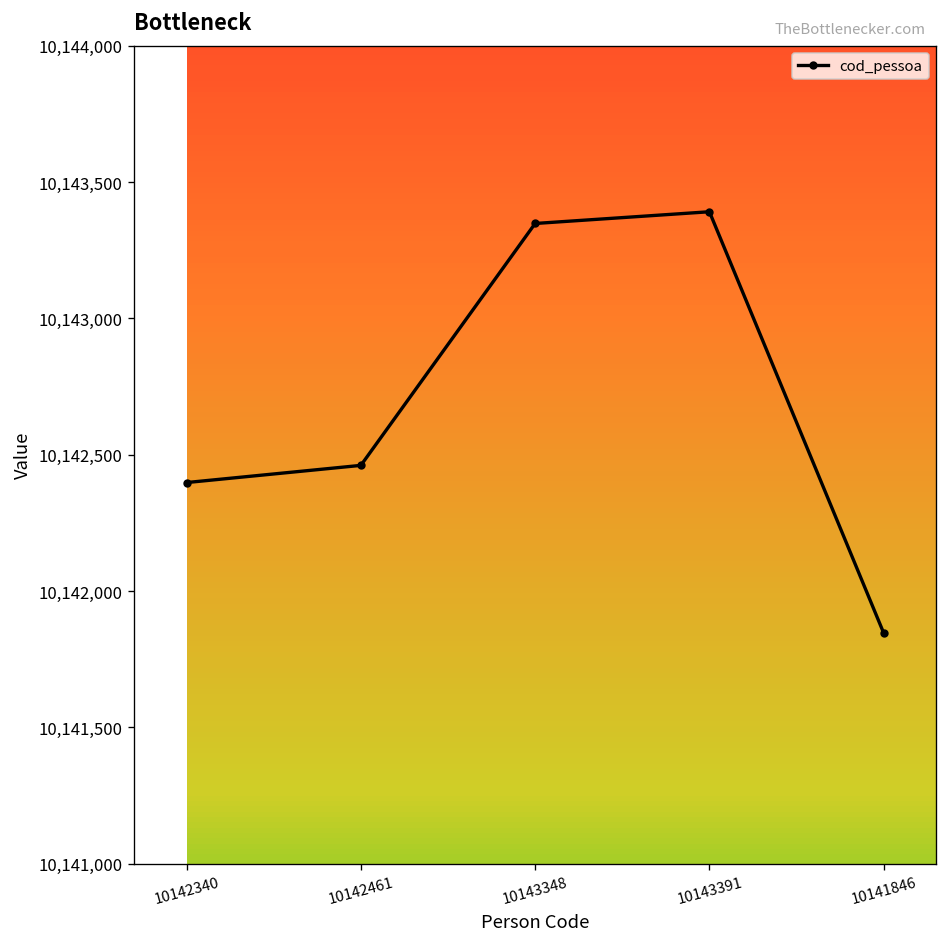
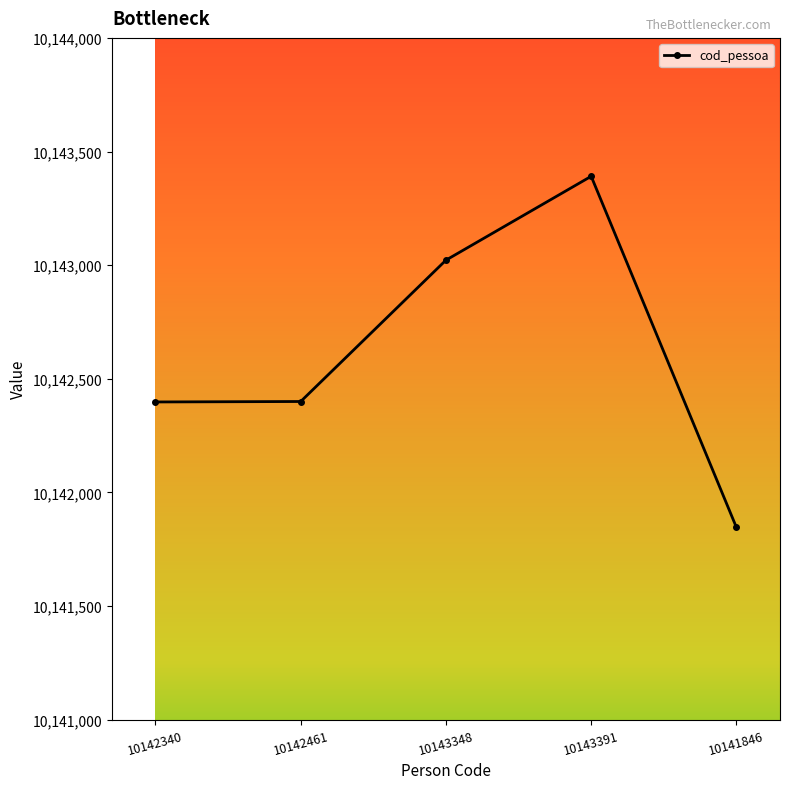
  {
    "10142340": "10,142,400",
-   "10142461": "10,142,460",
-   "10143348": "10,143,350",
+   "10142461": "10,142,400",
+   "10143348": "10,143,020",
    "10143391": "10,143,390",
    "10141846": "10,141,850"
  }
